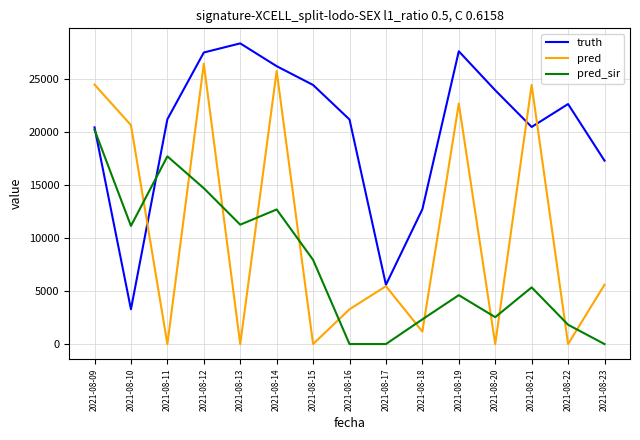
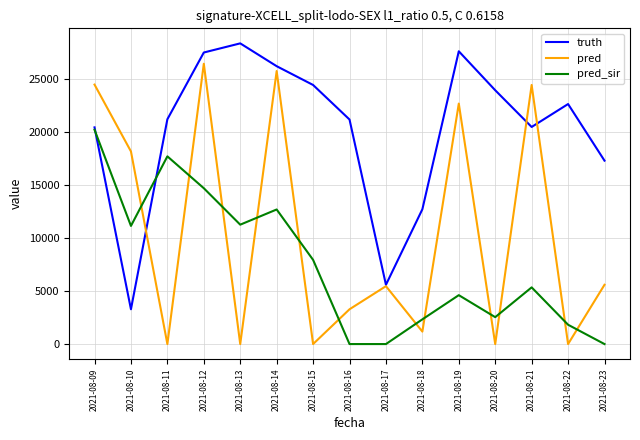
  {
    "truth": {
      "2021-08-10": 3300,
      "2021-08-11": 21200,
      "2021-08-12": 27500,
      "2021-08-13": 28400,
      "2021-08-14": 26200,
      "2021-08-15": 24400,
      "2021-08-16": 21200,
      "2021-08-18": 12700,
      "2021-08-19": 27600,
      "2021-08-20": 23900,
      "2021-08-21": 20500,
      "2021-08-22": 22600,
      "2021-08-23": 17300
    },
    "pred": {
      "2021-08-09": 24500,
-     "2021-08-10": 20700,
+     "2021-08-10": 18200,
      "2021-08-11": 0,
      "2021-08-12": 26400,
      "2021-08-13": 0,
      "2021-08-14": 25800,
      "2021-08-15": 0,
      "2021-08-16": 3300,
      "2021-08-18": 1200,
      "2021-08-19": 22700,
      "2021-08-20": 0,
      "2021-08-21": 24400,
      "2021-08-22": 0,
      "2021-08-23": 5600
    },
    "pred_sir": {
      "2021-08-10": 11100,
      "2021-08-11": 17700,
      "2021-08-12": 14700,
      "2021-08-13": 11300,
      "2021-08-14": 12700,
      "2021-08-15": 7900,
      "2021-08-16": 0,
      "2021-08-17": 0,
      "2021-08-18": 2300,
      "2021-08-19": 4600,
      "2021-08-20": 2500,
      "2021-08-21": 5300,
      "2021-08-22": 1800,
      "2021-08-23": 0
    }
  }
